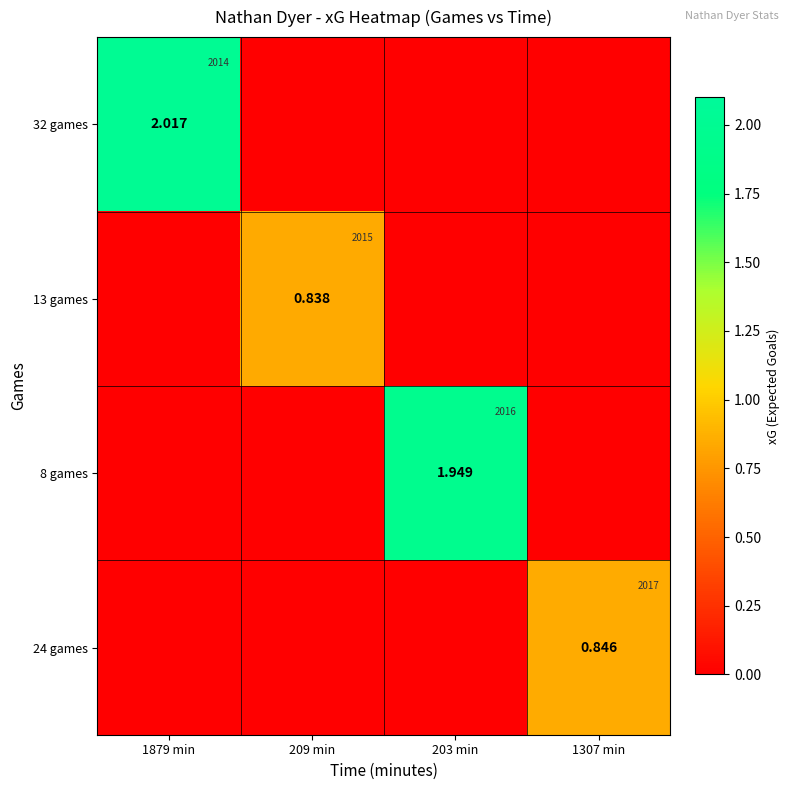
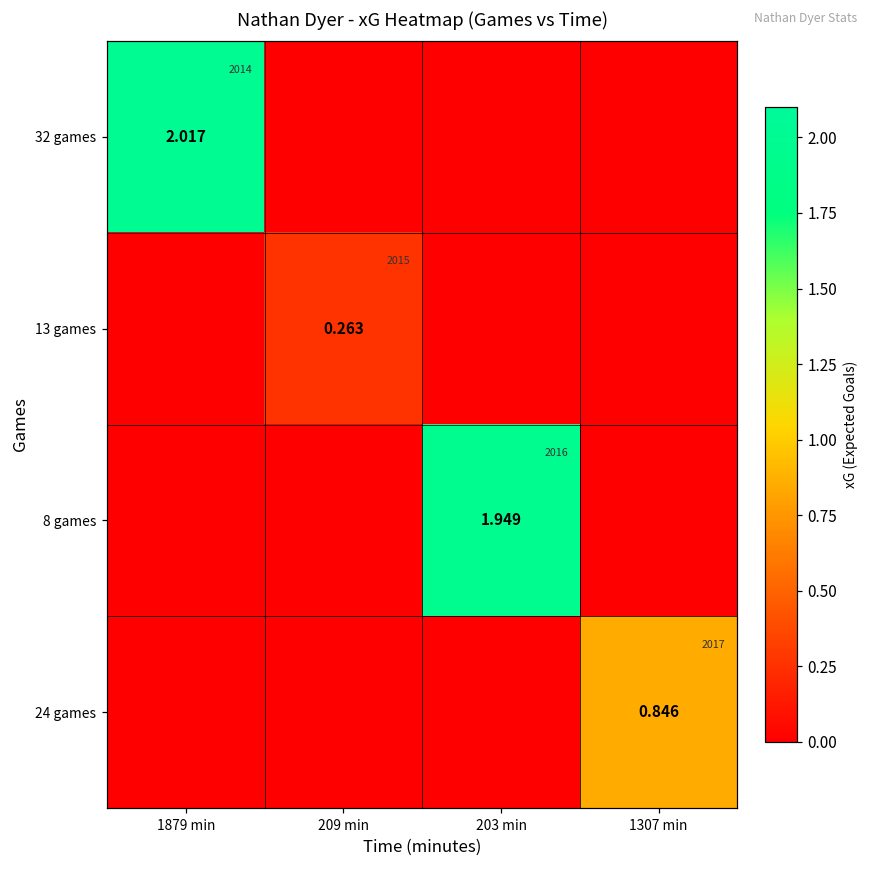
  {
    "13 games": {
-     "209 min": 0.838
+     "209 min": 0.263
    }
  }
